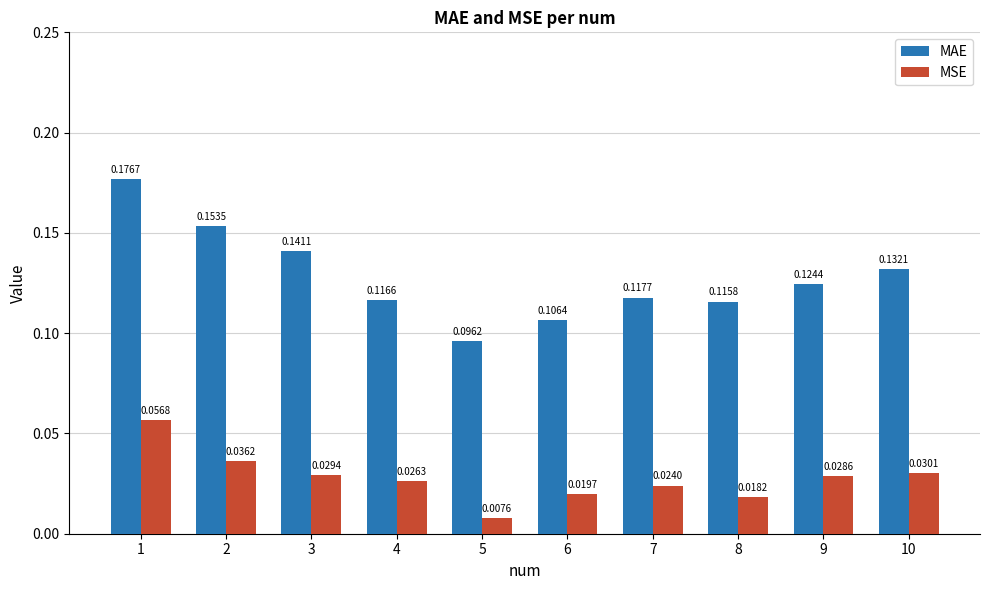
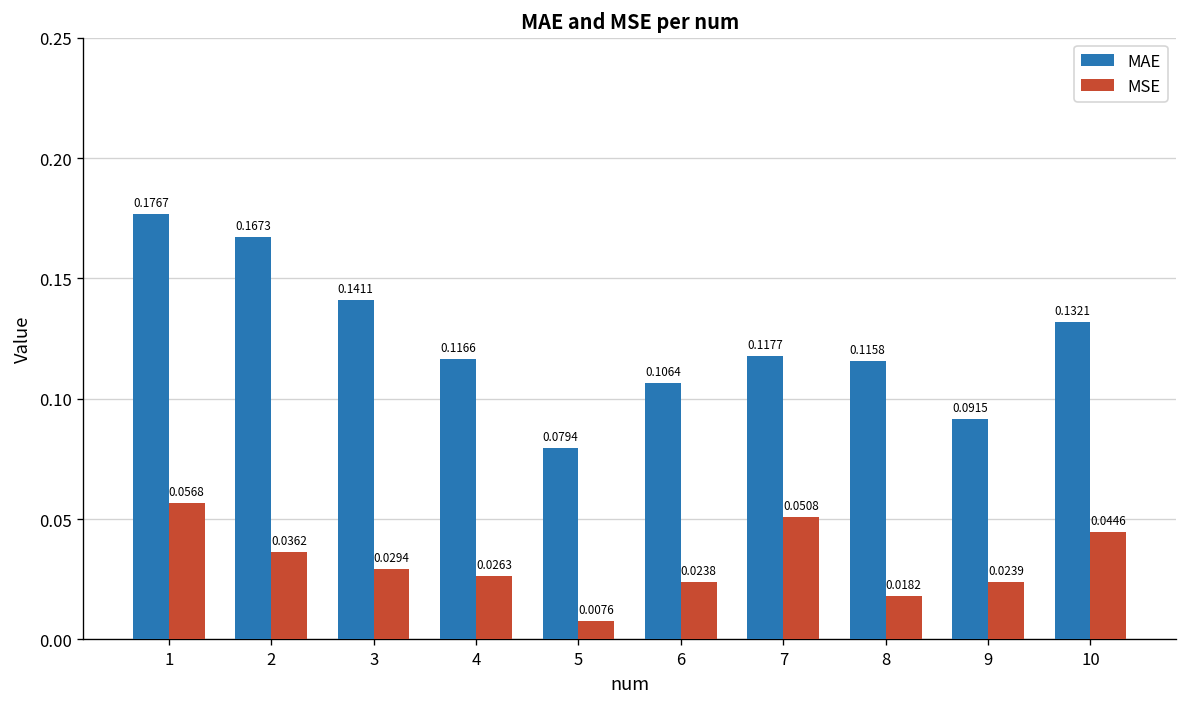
  {
    "MAE": {
      "1": 0.1767,
-     "2": 0.1535,
+     "2": 0.1673,
      "3": 0.1411,
      "4": 0.1166,
-     "5": 0.0962,
+     "5": 0.0794,
      "6": 0.1064,
      "7": 0.1177,
      "8": 0.1158,
-     "9": 0.1244,
+     "9": 0.0915,
      "10": 0.1321
    },
    "MSE": {
      "1": 0.0568,
      "2": 0.0362,
      "3": 0.0294,
      "4": 0.0263,
      "5": 0.0076,
-     "6": 0.0197,
-     "7": 0.0240,
+     "6": 0.0238,
+     "7": 0.0508,
      "8": 0.0182,
-     "9": 0.0286,
-     "10": 0.0301
+     "9": 0.0239,
+     "10": 0.0446
    }
  }
